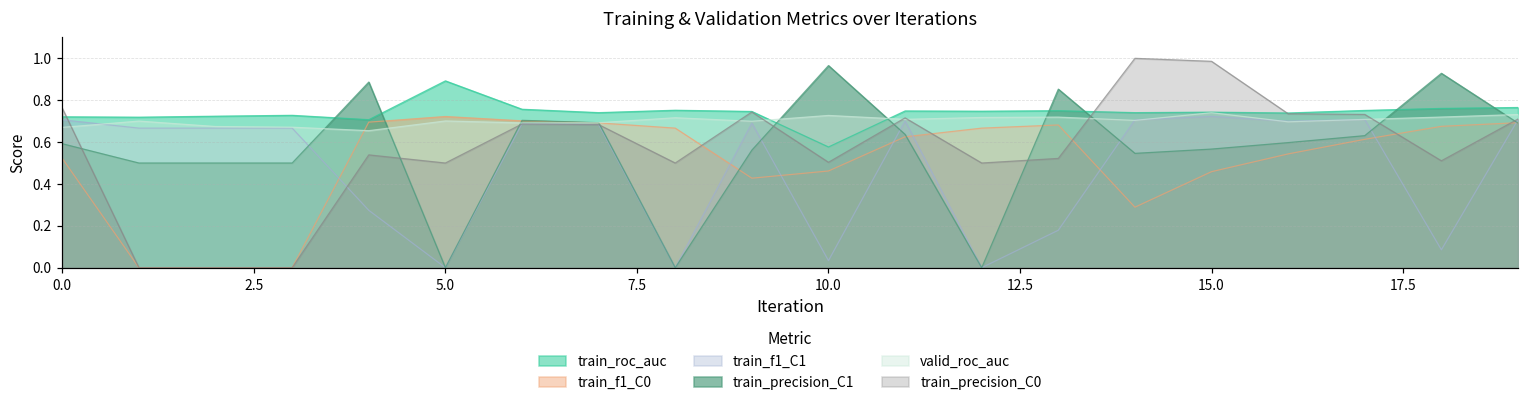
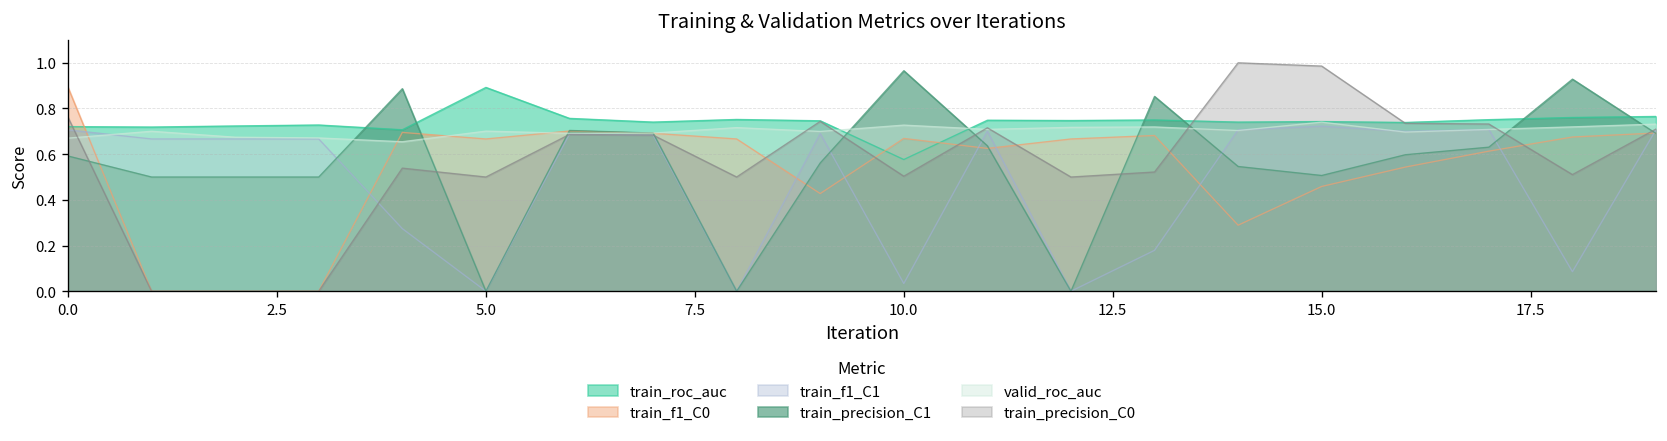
  {
    "train_roc_auc": {
      "0.0": 0.72,
      "5.0": 0.89,
      "10.0": 0.58
    },
    "train_f1_C0": {
-     "0.0": 0.52,
-     "5.0": 0.72,
-     "10.0": 0.46,
+     "0.0": 0.89,
+     "5.0": 0.67,
+     "10.0": 0.67,
      "15.0": 0.46
    },
    "train_precision_C1": {
      "0.0": 0.59,
      "10.0": 0.97,
-     "15.0": 0.57
+     "15.0": 0.51
    }
  }
